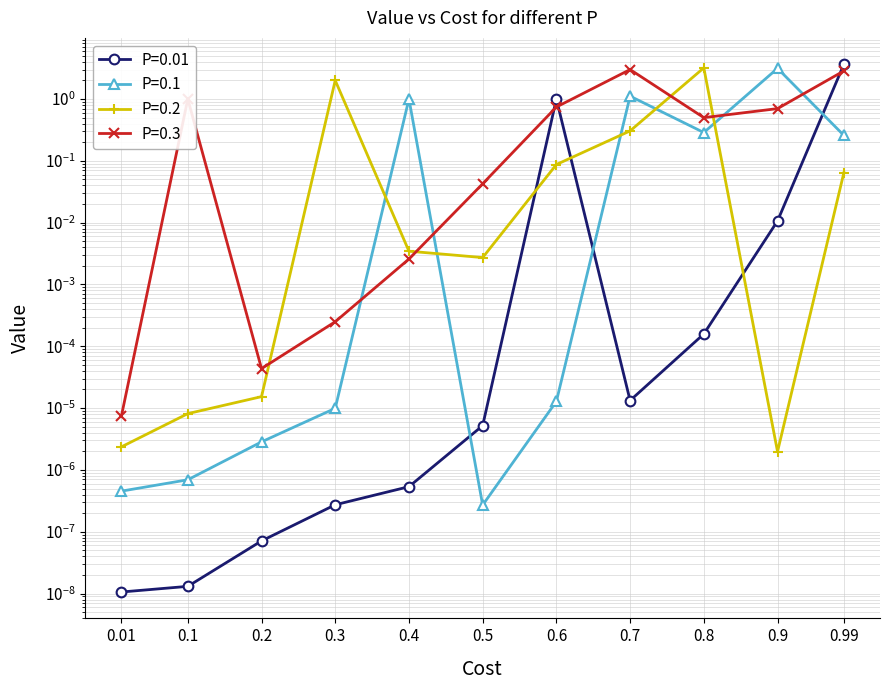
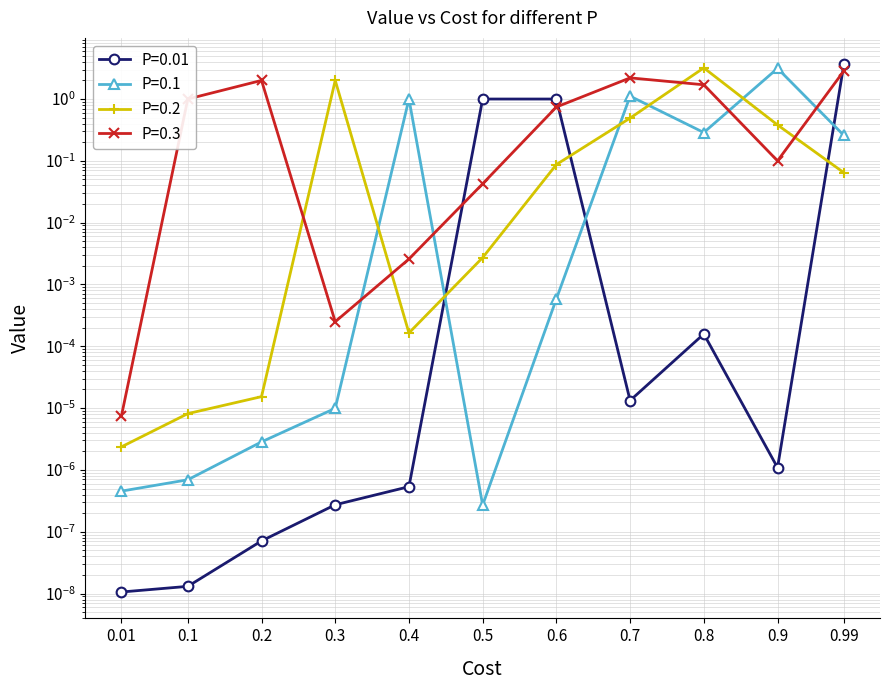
  {
    "P=0.01": {
      "0.01": 0.000000011,
      "0.1": 0.000000013,
      "0.2": 0.00000007,
      "0.3": 0.0000003,
      "0.4": 0.0000005,
-     "0.5": 0,
+     "0.5": 1,
      "0.6": 1.0,
      "0.7": 0.000013,
      "0.8": 0.00016,
-     "0.9": 0.011,
+     "0.9": 0.0000011,
      "0.99": 4
    },
    "P=0.1": {
      "0.01": 0.0000005,
      "0.1": 0.0000007,
      "0.2": 0.000003,
      "0.3": 0.000010,
      "0.4": 1.0,
      "0.5": 0.0000003,
-     "0.6": 0.000013,
+     "0.6": 0.0006,
      "0.7": 1.1,
      "0.8": 0.3,
      "0.9": 3,
      "0.99": 0.26
    },
    "P=0.2": {
      "0.01": 0.0000024,
      "0.1": 0.000008,
      "0.2": 0.000015,
      "0.3": 2.0,
-     "0.4": 0.003,
+     "0.4": 0.00016,
      "0.5": 0.003,
      "0.6": 0.09,
-     "0.7": 0.3,
+     "0.7": 0.5,
      "0.8": 3,
-     "0.9": 0.0000020,
+     "0.9": 0.4,
      "0.99": 0.06
    },
    "P=0.3": {
      "0.01": 0.000008,
-     "0.2": 0,
+     "0.2": 2,
      "0.3": 0.00025,
      "0.4": 0.0026,
      "0.5": 0.04,
      "0.6": 0.7,
-     "0.7": 3,
-     "0.8": 0.5,
-     "0.9": 0.7,
+     "0.7": 2.2,
+     "0.8": 1.7,
+     "0.9": 0.1,
      "0.99": 3
    }
  }
